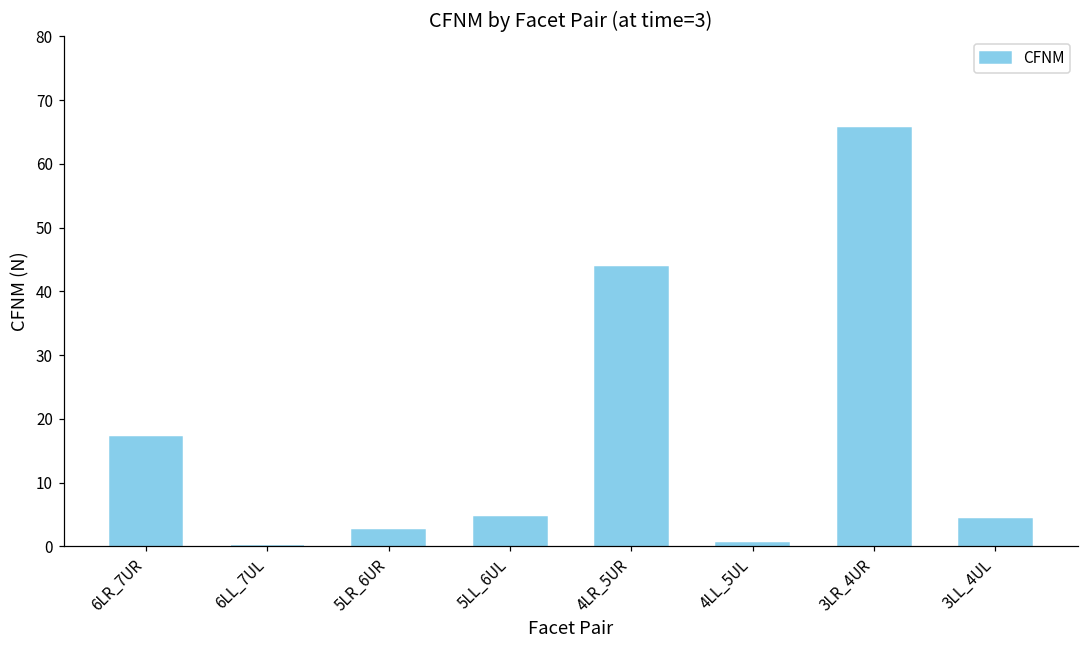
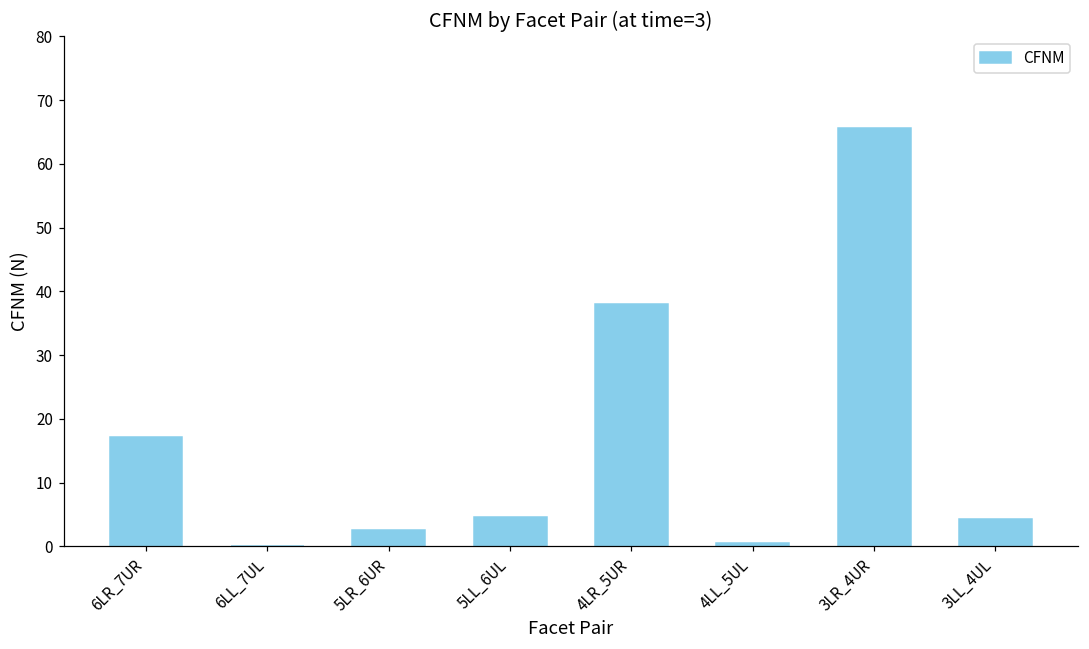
  {
    "6LR_7UR": 17,
    "5LR_6UR": 3,
    "5LL_6UL": 5,
-   "4LR_5UR": 44,
+   "4LR_5UR": 38,
    "4LL_5UL": 0,
    "3LR_4UR": 66,
    "3LL_4UL": 4
  }
